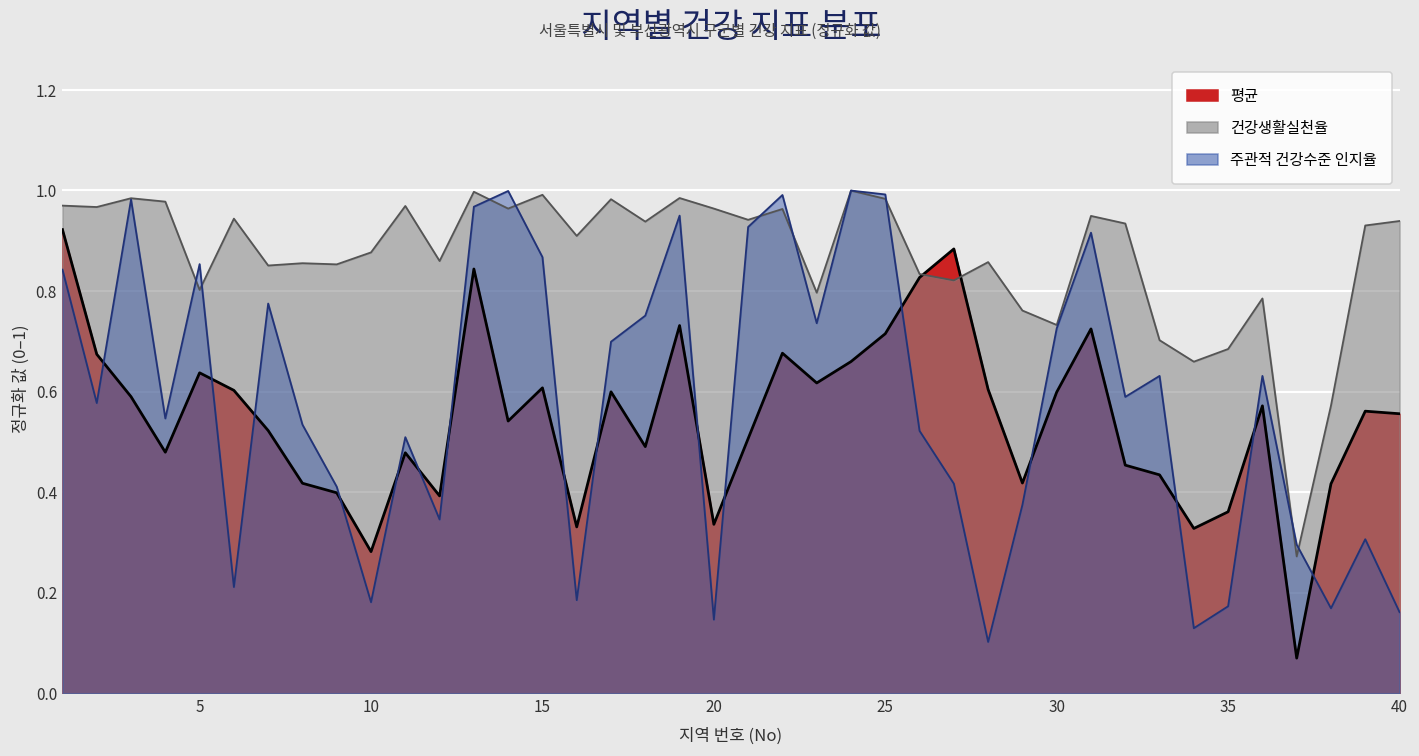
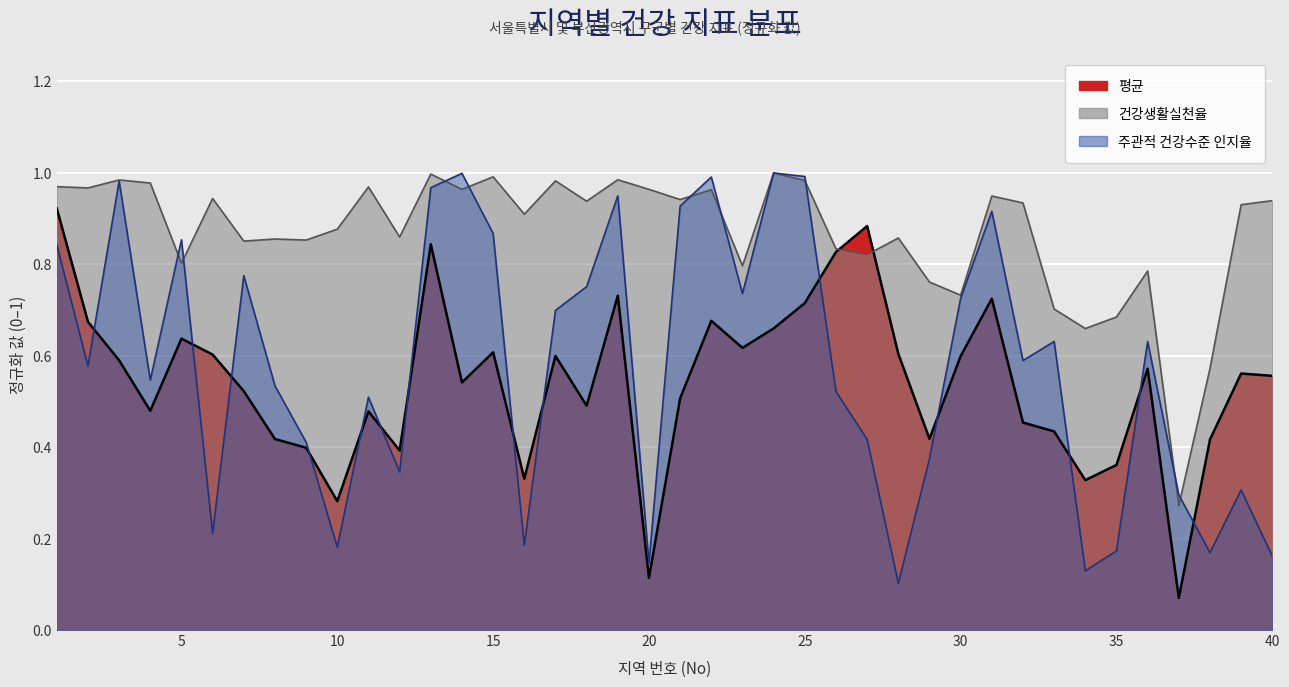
  {
    "평균": {
      "5": 0.64,
      "10": 0.28,
      "15": 0.61,
-     "20": 0.34,
+     "20": 0.11,
      "25": 0.72,
      "30": 0.60,
      "35": 0.36,
      "40": 0.56
    }
  }
